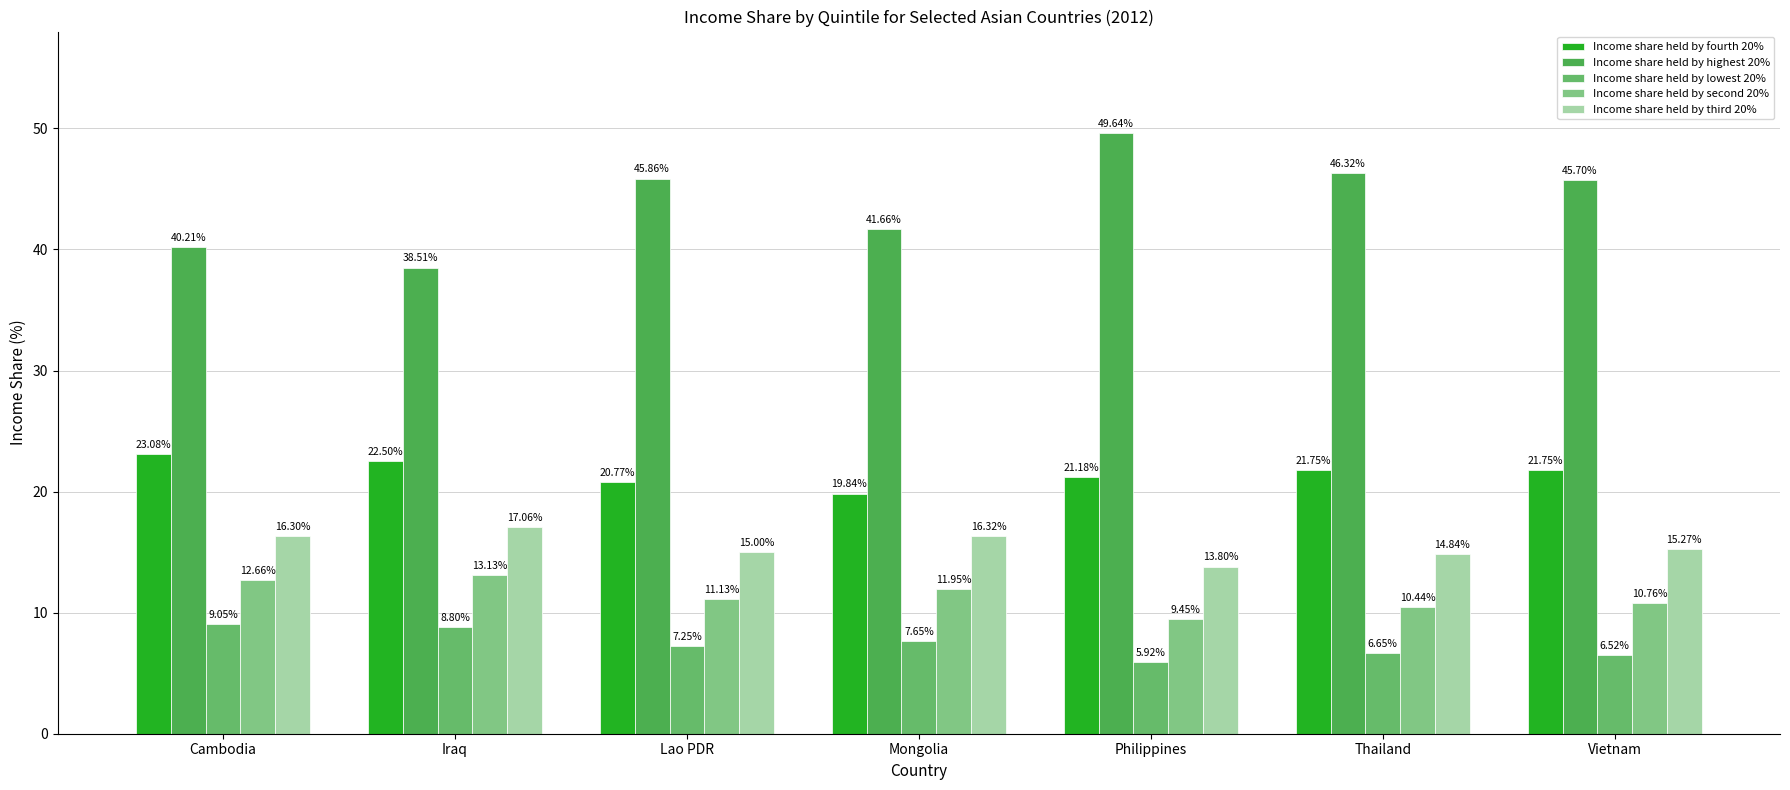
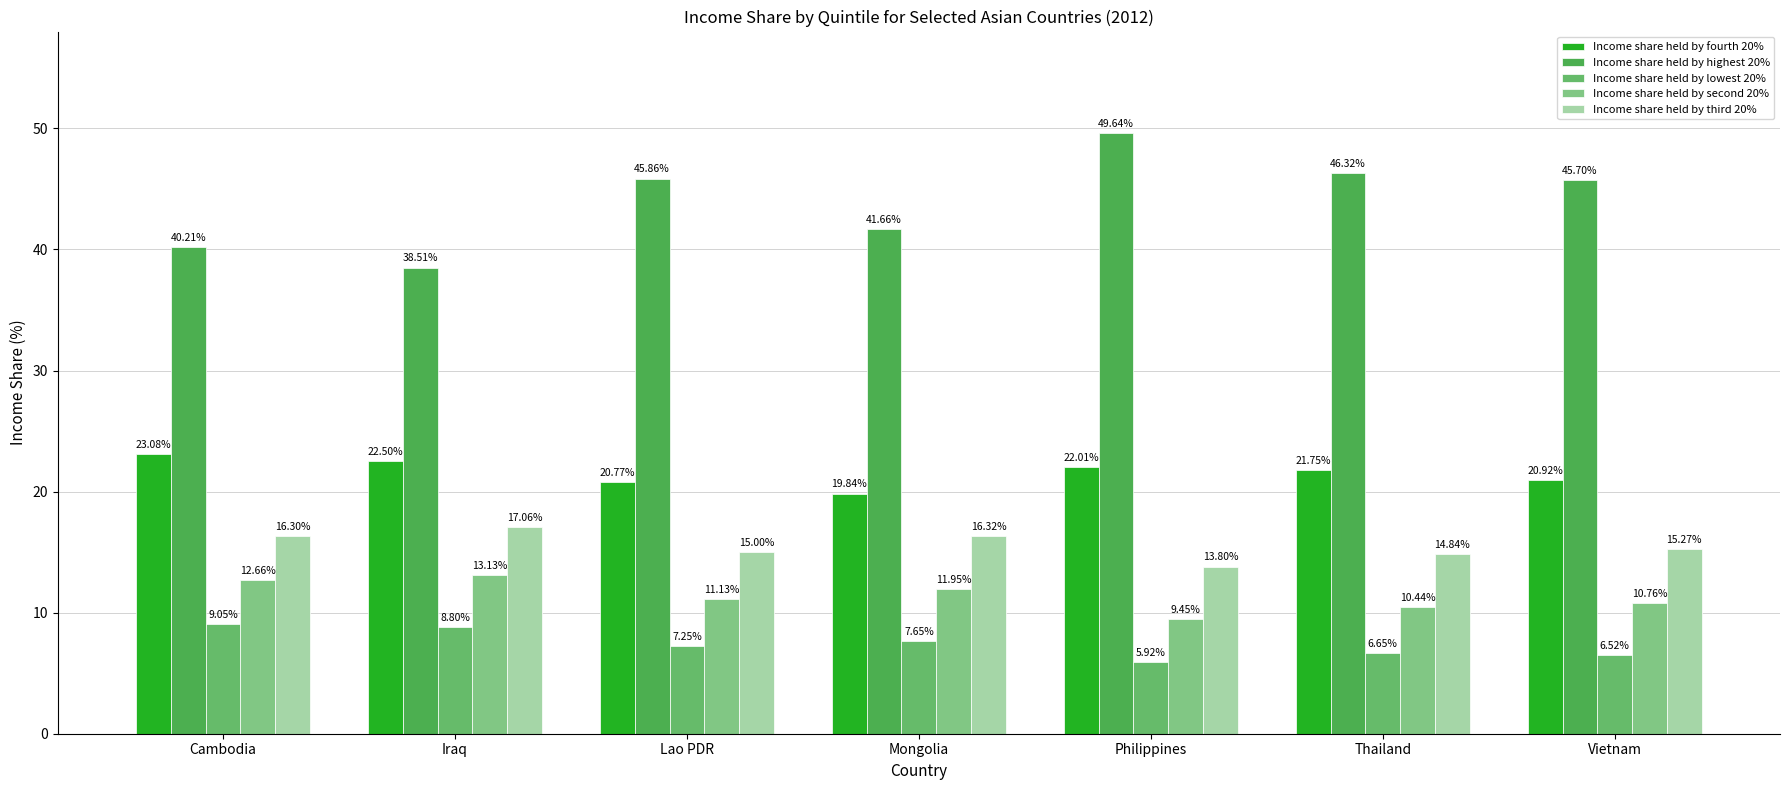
  {
    "Income share held by fourth 20%": {
      "Cambodia": "23.08%",
      "Iraq": "22.50%",
      "Lao PDR": "20.77%",
      "Mongolia": "19.84%",
-     "Philippines": "21.18%",
+     "Philippines": "22.01%",
      "Thailand": "21.75%",
-     "Vietnam": "21.75%"
+     "Vietnam": "20.92%"
    }
  }
